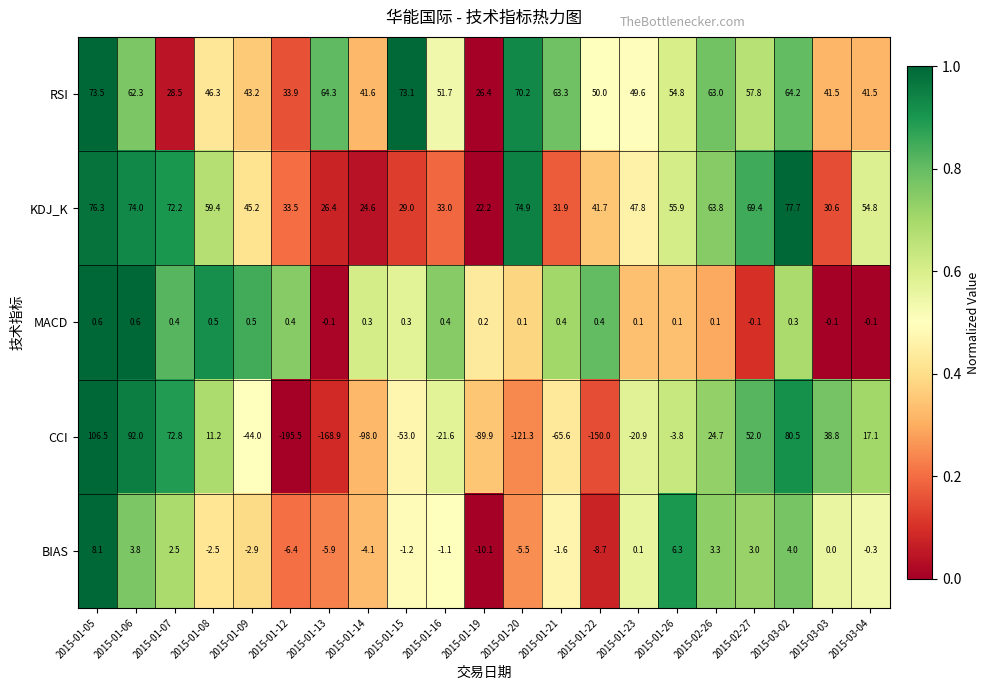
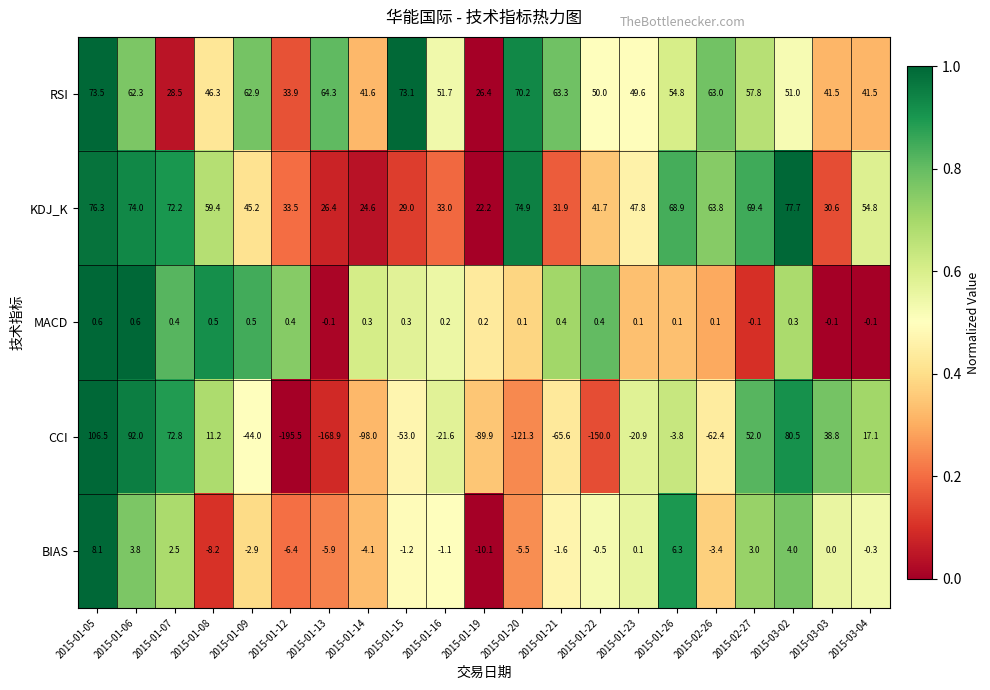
  {
    "RSI": {
      "2015-01-05": 73.5,
      "2015-01-06": 62.3,
      "2015-01-07": 28.5,
      "2015-01-08": 46.3,
-     "2015-01-09": 43.2,
+     "2015-01-09": 62.9,
      "2015-01-12": 33.9,
      "2015-01-13": 64.3,
      "2015-01-14": 41.6,
      "2015-01-15": 73.1,
      "2015-01-16": 51.7,
      "2015-01-19": 26.4,
      "2015-01-20": 70.2,
      "2015-01-21": 63.3,
      "2015-01-22": 50.0,
      "2015-01-23": 49.6,
      "2015-01-26": 54.8,
      "2015-02-26": 63.0,
      "2015-02-27": 57.8,
-     "2015-03-02": 64.2,
+     "2015-03-02": 51.0,
      "2015-03-03": 41.5,
      "2015-03-04": 41.5
    },
    "KDJ_K": {
      "2015-01-05": 76.3,
      "2015-01-06": 74.0,
      "2015-01-07": 72.2,
      "2015-01-08": 59.4,
      "2015-01-09": 45.2,
      "2015-01-12": 33.5,
      "2015-01-13": 26.4,
      "2015-01-14": 24.6,
      "2015-01-15": 29.0,
      "2015-01-16": 33.0,
      "2015-01-19": 22.2,
      "2015-01-20": 74.9,
      "2015-01-21": 31.9,
      "2015-01-22": 41.7,
      "2015-01-23": 47.8,
-     "2015-01-26": 55.9,
+     "2015-01-26": 68.9,
      "2015-02-26": 63.8,
      "2015-02-27": 69.4,
      "2015-03-02": 77.7,
      "2015-03-03": 30.6,
      "2015-03-04": 54.8
    },
    "MACD": {
      "2015-01-05": 0.6,
      "2015-01-06": 0.6,
      "2015-01-07": 0.4,
      "2015-01-08": 0.5,
      "2015-01-09": 0.5,
      "2015-01-12": 0.4,
      "2015-01-13": -0.1,
      "2015-01-14": 0.3,
      "2015-01-15": 0.3,
-     "2015-01-16": 0.4,
+     "2015-01-16": 0.2,
      "2015-01-19": 0.2,
      "2015-01-20": 0.1,
      "2015-01-21": 0.4,
      "2015-01-22": 0.4,
      "2015-01-23": 0.1,
      "2015-01-26": 0.1,
      "2015-02-26": 0.1,
      "2015-02-27": -0.1,
      "2015-03-02": 0.3,
      "2015-03-03": -0.1,
      "2015-03-04": -0.1
    },
    "CCI": {
      "2015-01-05": 106.5,
      "2015-01-06": 92.0,
      "2015-01-07": 72.8,
      "2015-01-08": 11.2,
      "2015-01-09": -44.0,
      "2015-01-12": -195.5,
      "2015-01-13": -168.9,
      "2015-01-14": -98.0,
      "2015-01-15": -53.0,
      "2015-01-16": -21.6,
      "2015-01-19": -89.9,
      "2015-01-20": -121.3,
      "2015-01-21": -65.6,
      "2015-01-22": -150.0,
      "2015-01-23": -20.9,
      "2015-01-26": -3.8,
-     "2015-02-26": 24.7,
+     "2015-02-26": -62.4,
      "2015-02-27": 52.0,
      "2015-03-02": 80.5,
      "2015-03-03": 38.8,
      "2015-03-04": 17.1
    },
    "BIAS": {
      "2015-01-05": 8.1,
      "2015-01-06": 3.8,
      "2015-01-07": 2.5,
-     "2015-01-08": -2.5,
+     "2015-01-08": -8.2,
      "2015-01-09": -2.9,
      "2015-01-12": -6.4,
      "2015-01-13": -5.9,
      "2015-01-14": -4.1,
      "2015-01-15": -1.2,
      "2015-01-16": -1.1,
      "2015-01-19": -10.1,
      "2015-01-20": -5.5,
      "2015-01-21": -1.6,
-     "2015-01-22": -8.7,
+     "2015-01-22": -0.5,
      "2015-01-23": 0.1,
      "2015-01-26": 6.3,
-     "2015-02-26": 3.3,
+     "2015-02-26": -3.4,
      "2015-02-27": 3.0,
      "2015-03-02": 4.0,
      "2015-03-03": 0.0,
      "2015-03-04": -0.3
    }
  }
